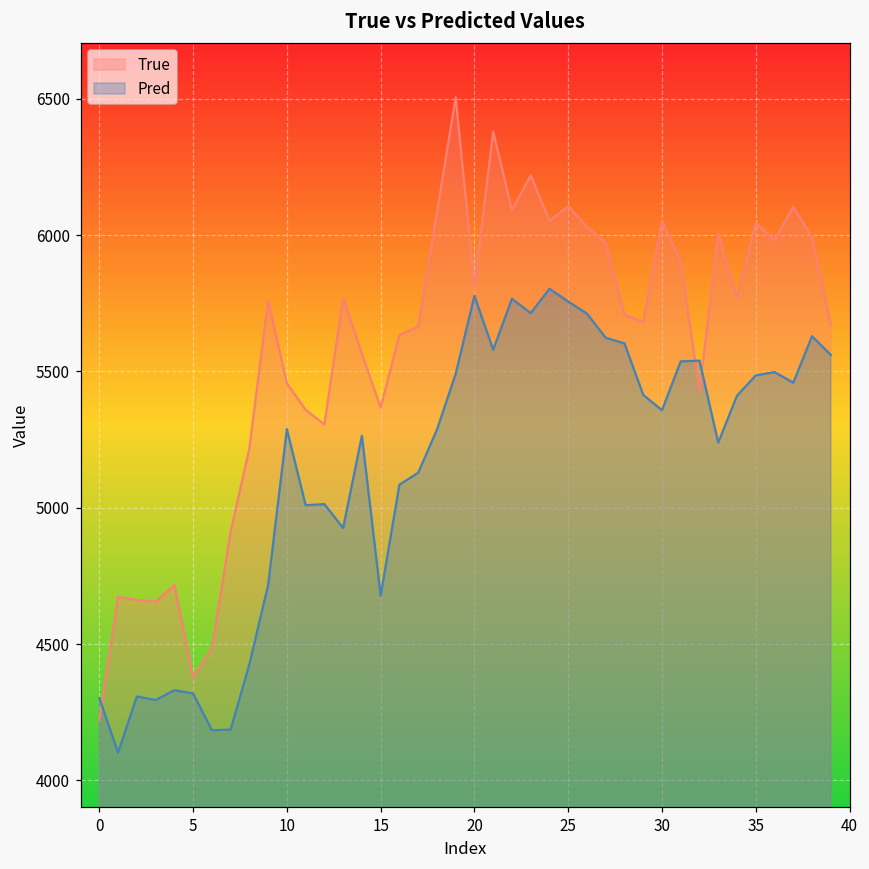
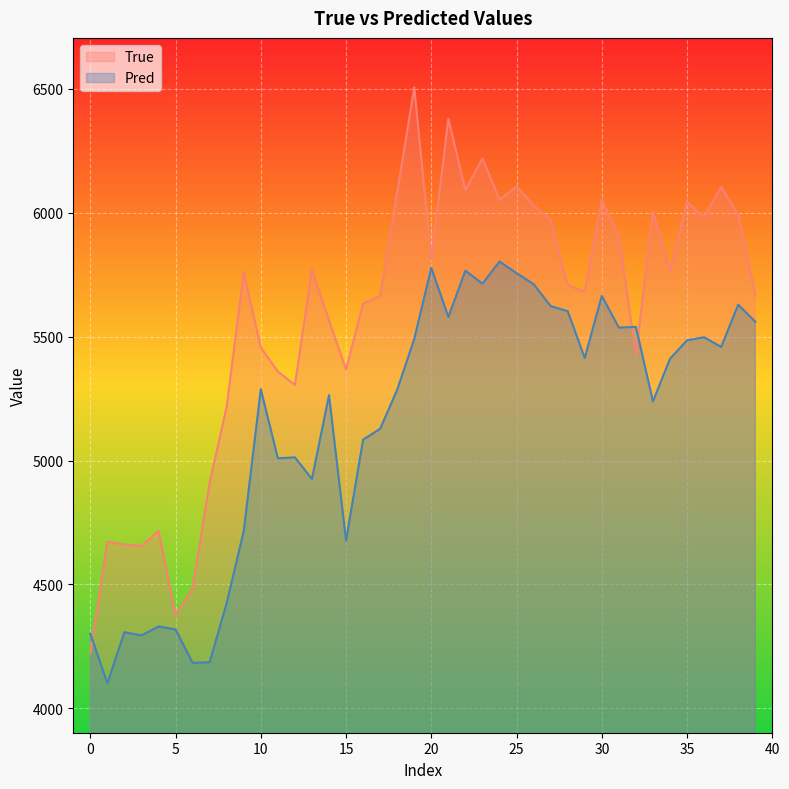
  {
    "True": {
      "0": 4220,
      "5": 4380,
      "10": 5460,
      "15": 5370,
      "20": 5810,
      "25": 6110,
      "30": 6050,
      "35": 6040
    },
    "Pred": {
      "0": 4300,
      "5": 4320,
      "10": 5290,
      "15": 4680,
      "20": 5780,
      "25": 5760,
-     "30": 5360,
+     "30": 5660,
      "35": 5480
    }
  }
